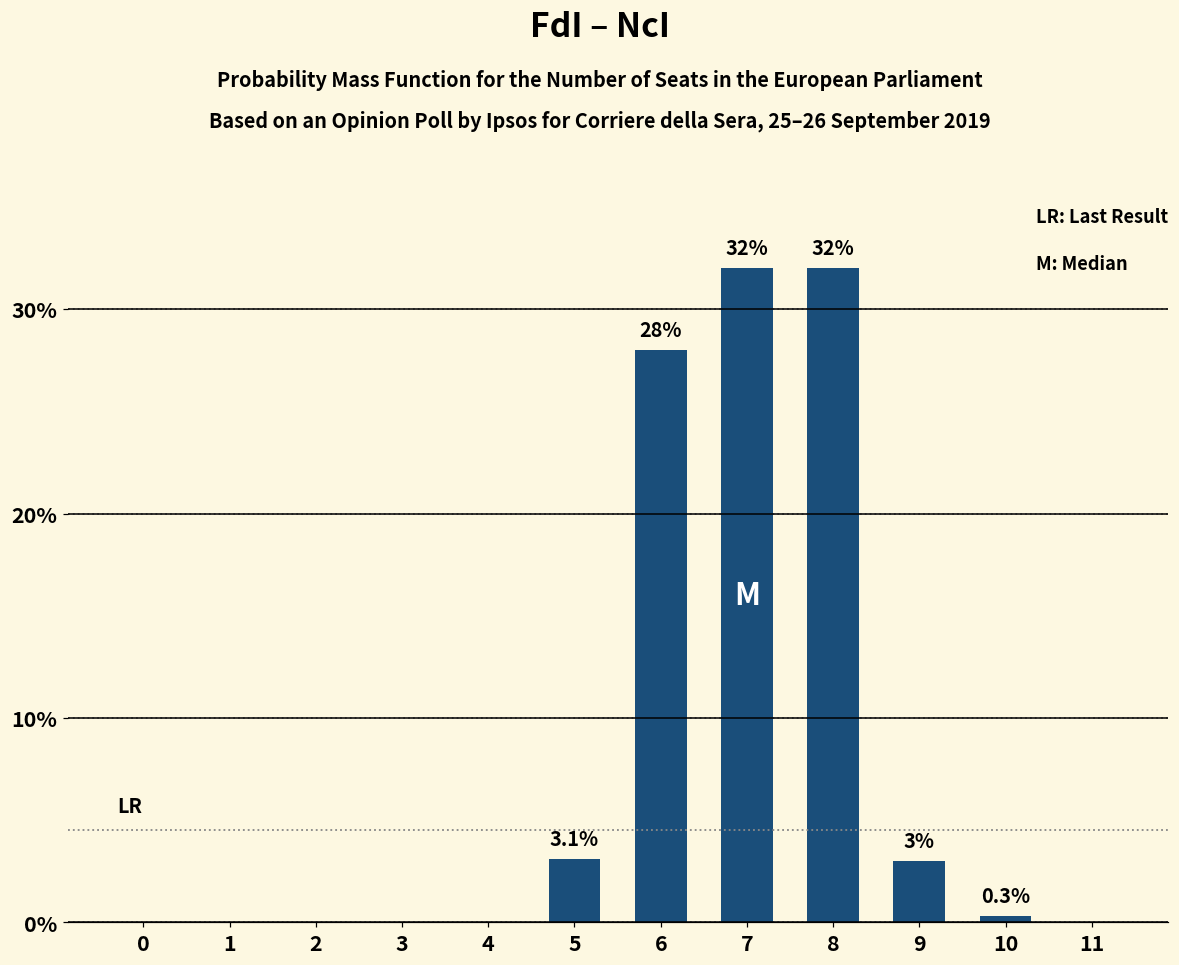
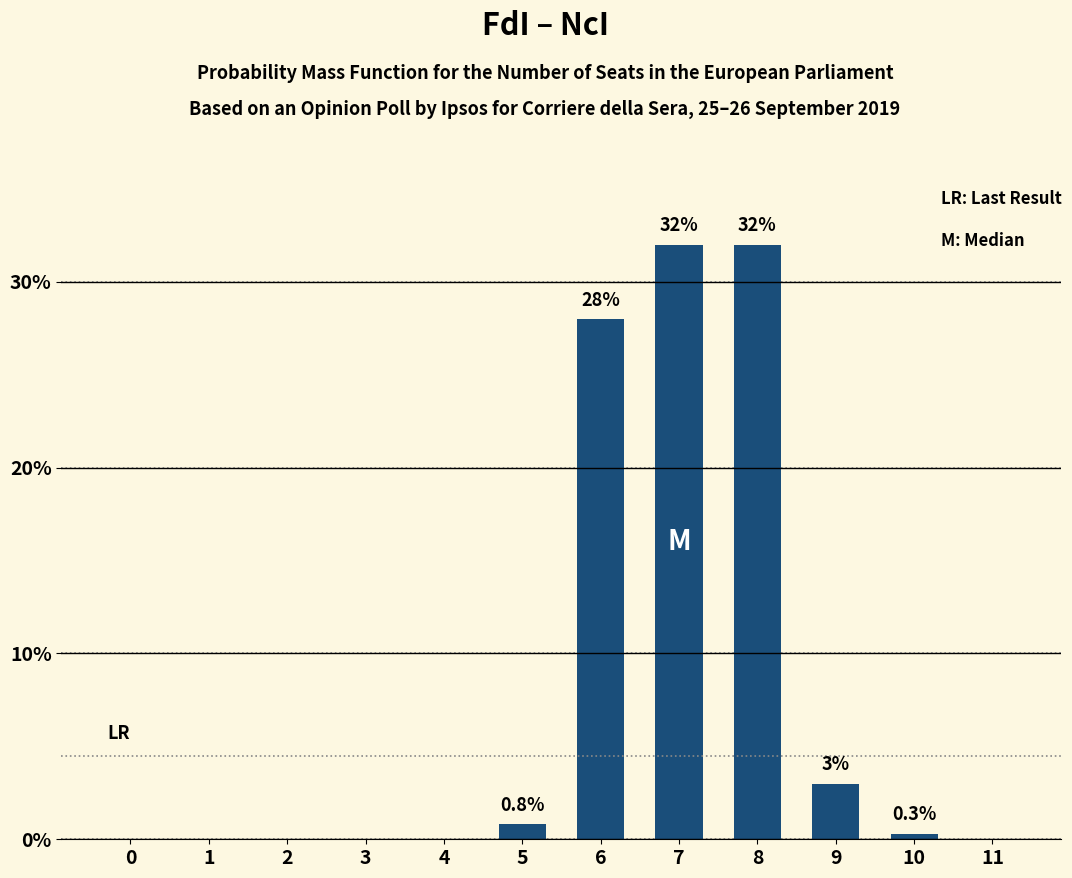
  {
-   "5": "3.1%",
+   "5": "0.8%",
    "6": "28%",
    "7": "32%",
    "8": "32%",
    "9": "3%",
    "10": "0.3%"
  }
